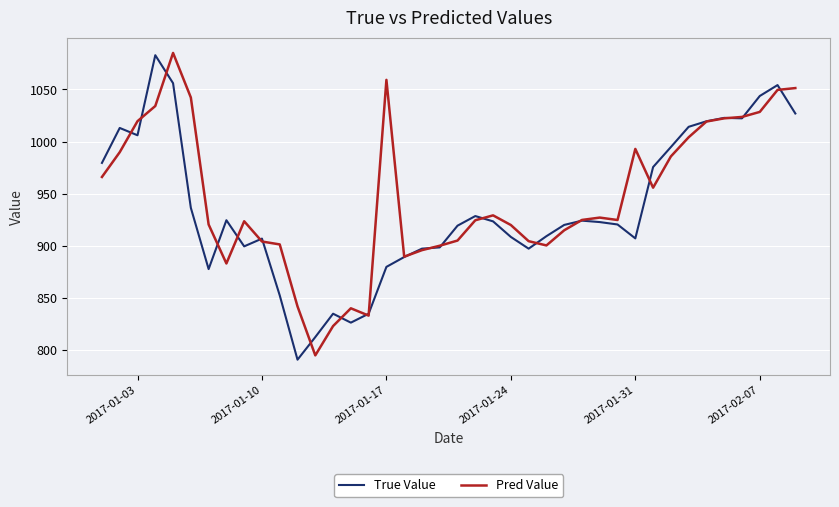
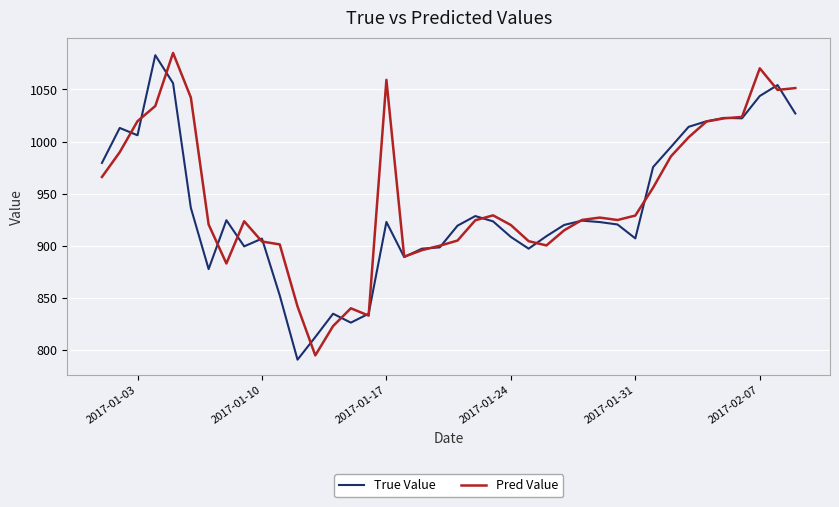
  {
    "True Value": {
      "2017-01-03": 1006,
      "2017-01-10": 907,
-     "2017-01-17": 880,
+     "2017-01-17": 923,
      "2017-01-24": 908,
      "2017-01-31": 907,
      "2017-02-07": 1044
    },
    "Pred Value": {
      "2017-01-03": 1020,
      "2017-01-10": 904,
      "2017-01-17": 1059,
      "2017-01-24": 920,
-     "2017-01-31": 993,
-     "2017-02-07": 1028
+     "2017-01-31": 929,
+     "2017-02-07": 1070
    }
  }
